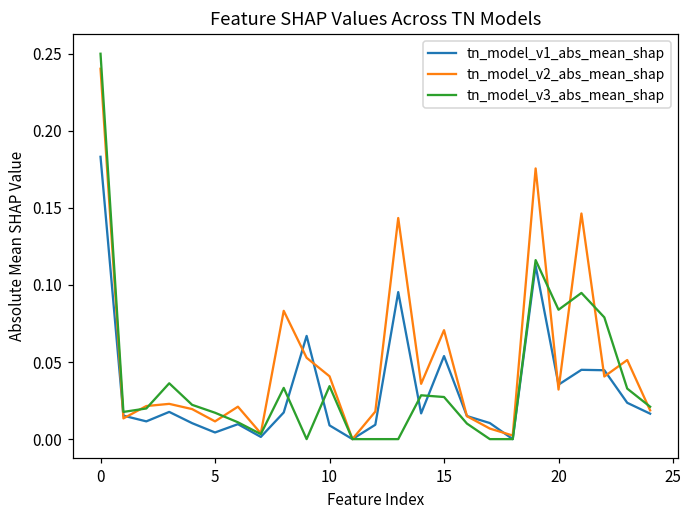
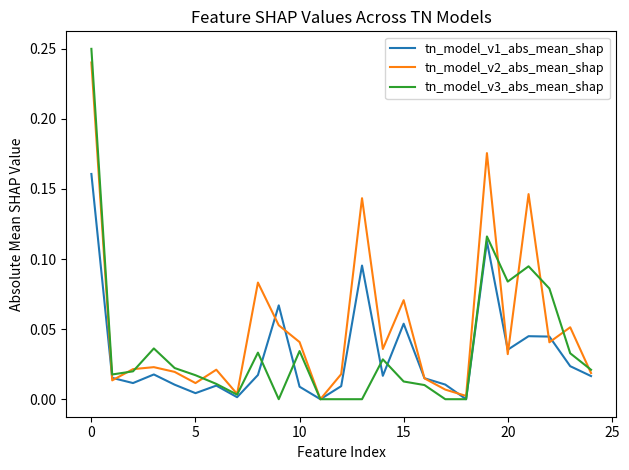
  {
    "tn_model_v1_abs_mean_shap": {
-     "0": 0.183,
+     "0": 0.161,
      "5": 0.004,
      "10": 0.009,
      "15": 0.054,
      "20": 0.035
    },
    "tn_model_v2_abs_mean_shap": {
      "0": 0.240,
      "5": 0.012,
      "10": 0.041,
      "15": 0.071,
      "20": 0.032
    },
    "tn_model_v3_abs_mean_shap": {
      "0": 0.250,
      "5": 0.017,
      "10": 0.034,
-     "15": 0.027,
+     "15": 0.013,
      "20": 0.084
    }
  }
